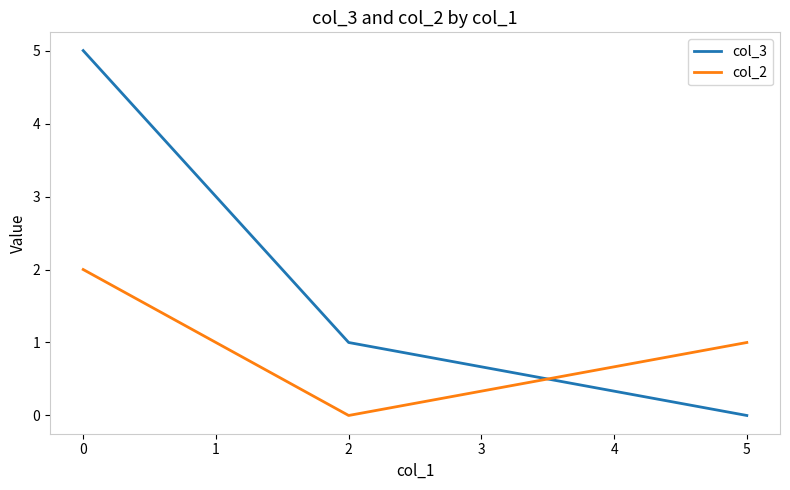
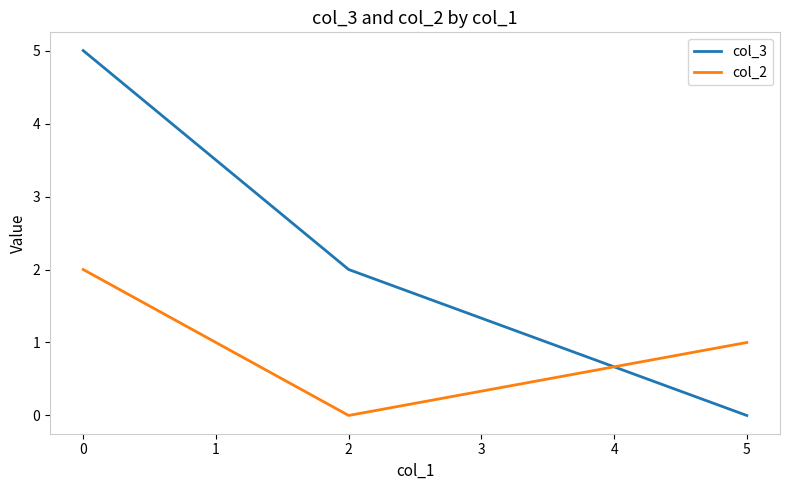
  {
    "col_3": {
      "0": 5,
-     "2": 1,
+     "2": 2,
      "5": 0
    },
    "col_2": {
      "0": 2,
      "2": 0,
      "5": 1
    }
  }
